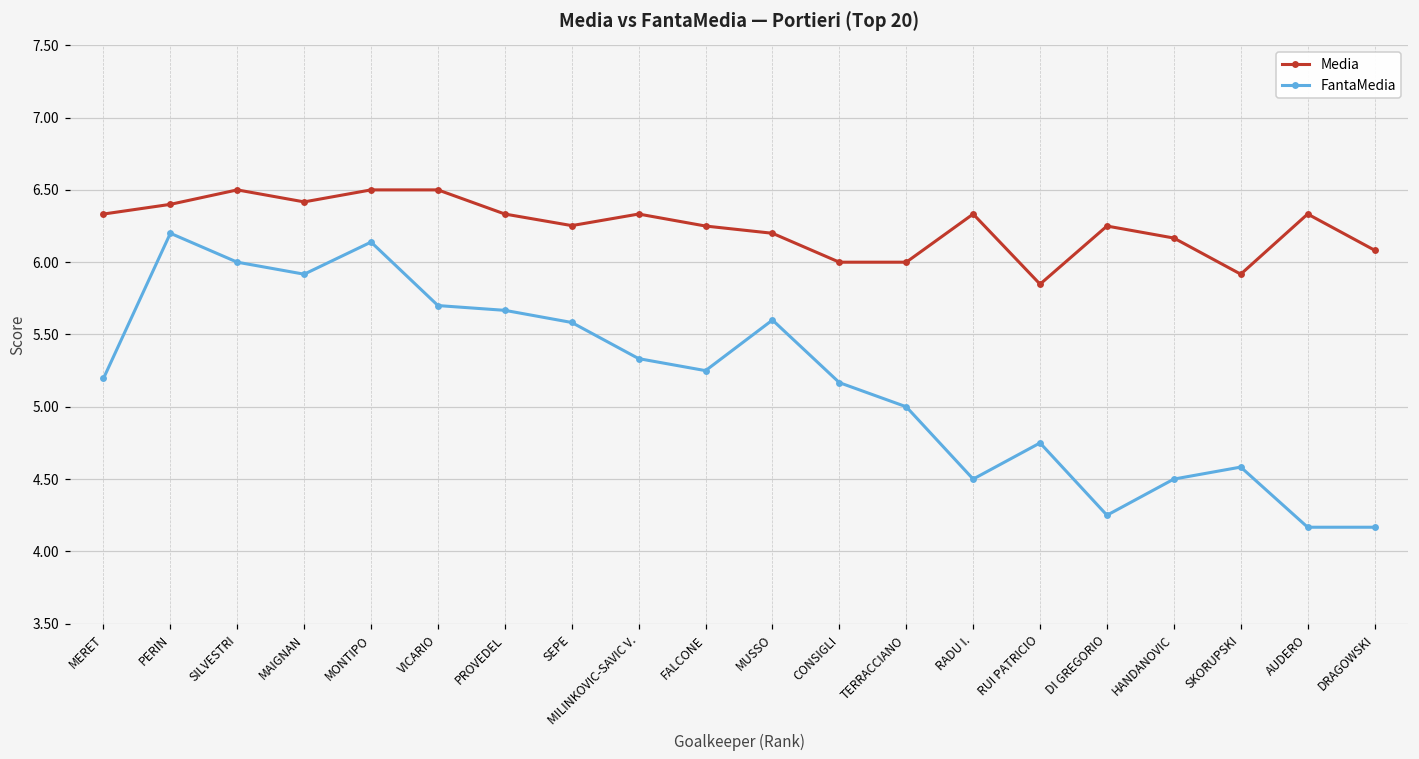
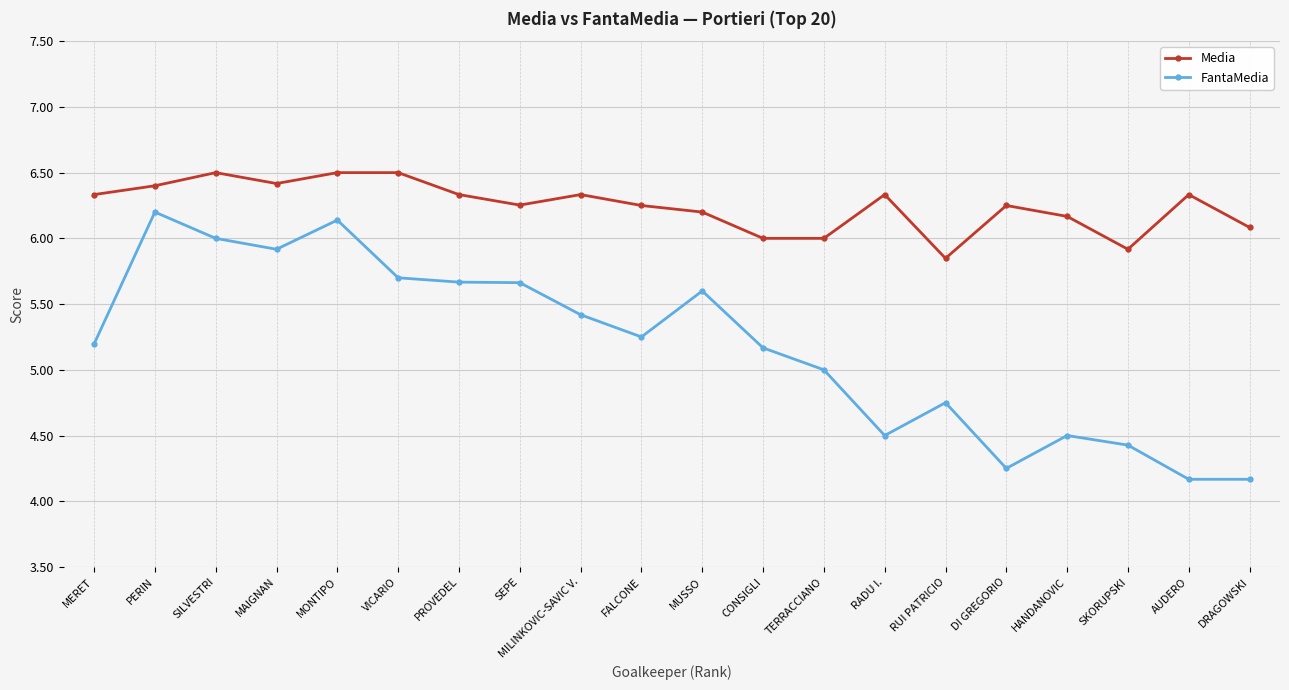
  {
    "Media": {
      "MERET": 6.33,
      "PERIN": 6.40,
      "SILVESTRI": 6.50,
      "MAIGNAN": 6.42,
      "MONTIPO": 6.50,
      "VICARIO": 6.50,
      "PROVEDEL": 6.33,
      "SEPE": 6.25,
      "MILINKOVIC-SAVIC V.": 6.33,
      "FALCONE": 6.25,
      "MUSSO": 6.20,
      "CONSIGLI": 6.00,
      "TERRACCIANO": 6.00,
      "RADU I.": 6.33,
      "RUI PATRICIO": 5.85,
      "DI GREGORIO": 6.25,
      "HANDANOVIC": 6.17,
      "SKORUPSKI": 5.92,
      "AUDERO": 6.33,
      "DRAGOWSKI": 6.08
    },
    "FantaMedia": {
      "MERET": 5.20,
      "PERIN": 6.20,
      "SILVESTRI": 6.00,
      "MAIGNAN": 5.92,
      "MONTIPO": 6.14,
      "VICARIO": 5.70,
      "PROVEDEL": 5.67,
-     "SEPE": 5.58,
-     "MILINKOVIC-SAVIC V.": 5.33,
+     "SEPE": 5.66,
+     "MILINKOVIC-SAVIC V.": 5.42,
      "FALCONE": 5.25,
      "MUSSO": 5.60,
      "CONSIGLI": 5.17,
      "TERRACCIANO": 5.00,
      "RADU I.": 4.50,
      "RUI PATRICIO": 4.75,
      "DI GREGORIO": 4.25,
      "HANDANOVIC": 4.50,
-     "SKORUPSKI": 4.58,
+     "SKORUPSKI": 4.43,
      "AUDERO": 4.17,
      "DRAGOWSKI": 4.17
    }
  }
